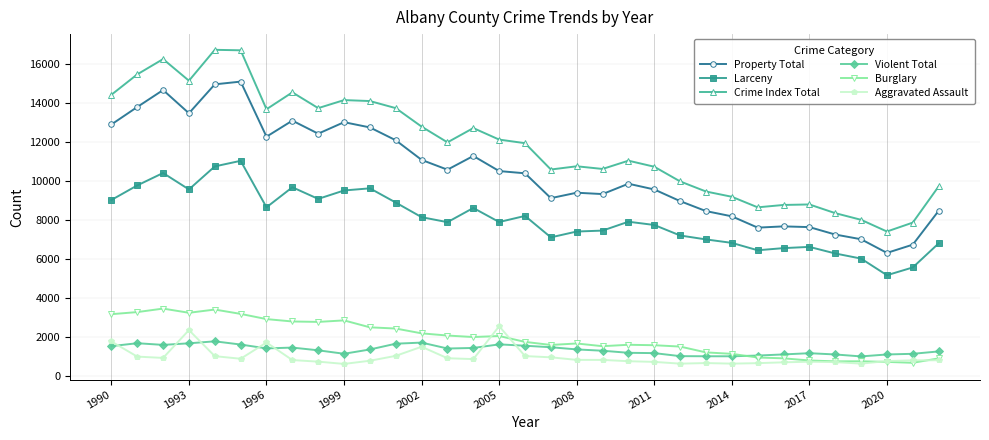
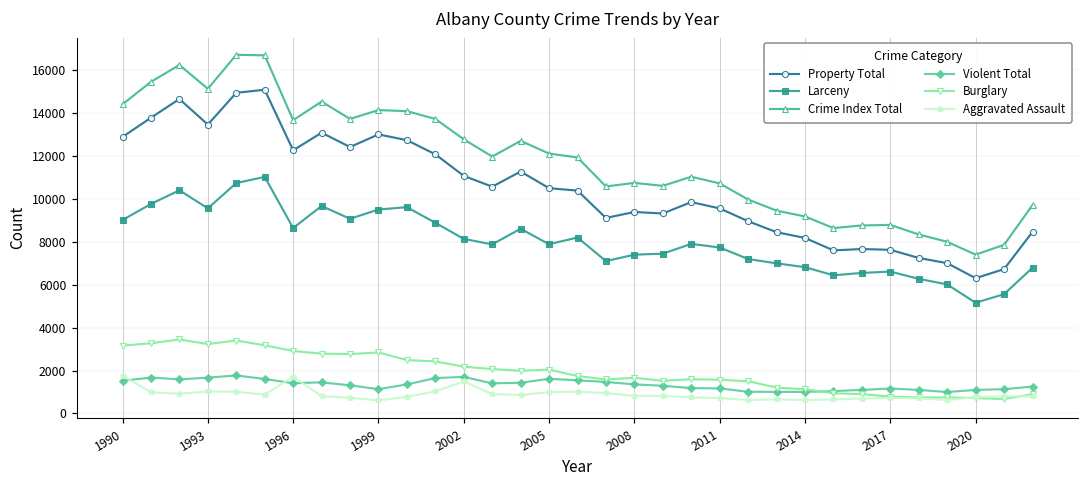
  {
    "Aggravated Assault": {
      "1990": 1800,
-     "1993": 2300,
+     "1993": 1000,
      "1996": 1700,
      "1999": 600,
      "2002": 1500,
-     "2005": 2500,
+     "2005": 1000,
      "2008": 800,
      "2011": 700,
      "2014": 600
    }
  }
